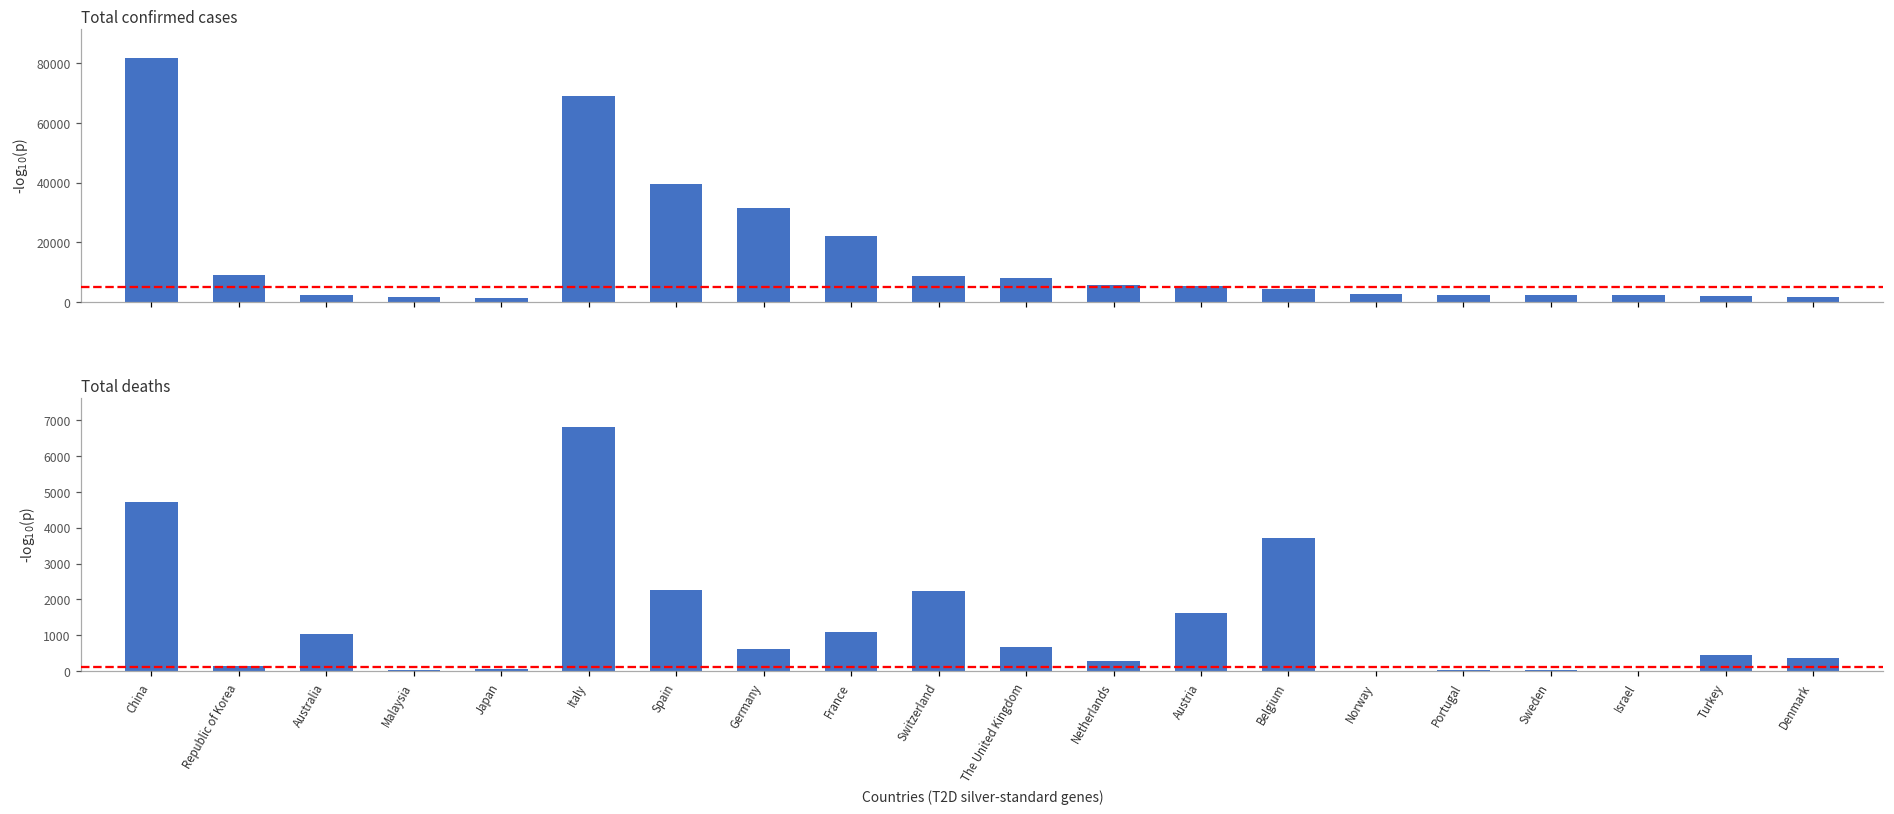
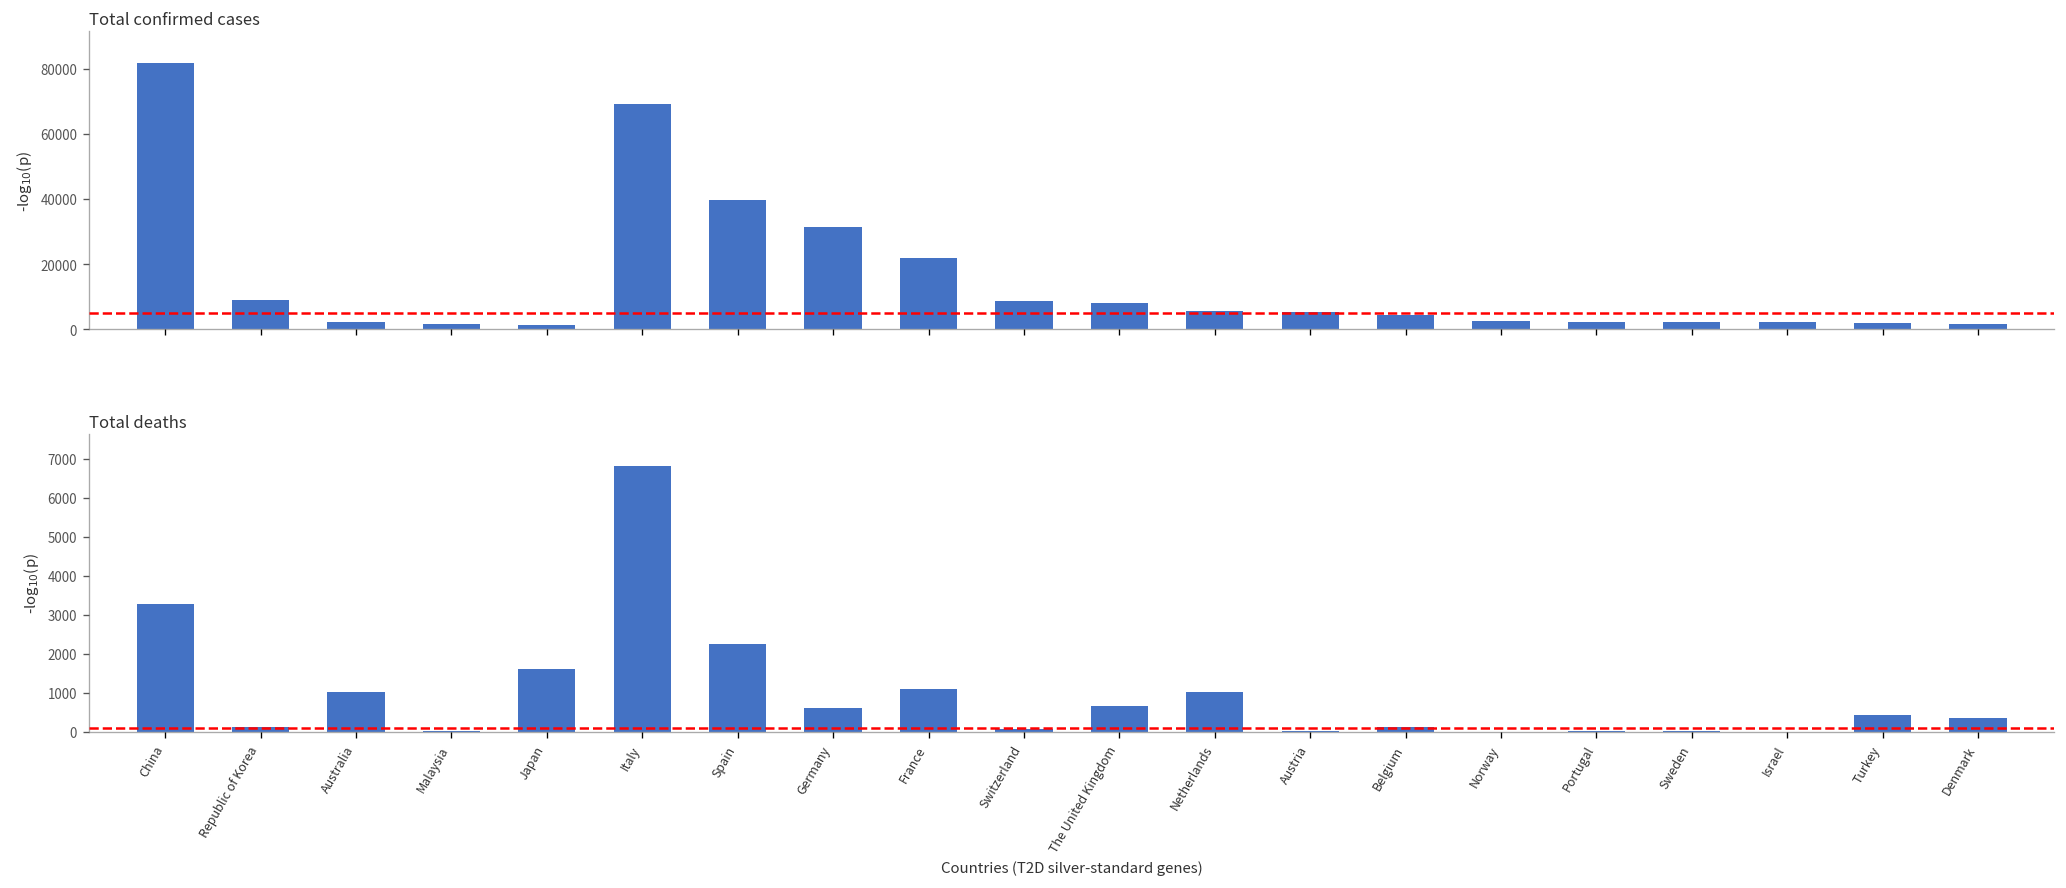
  {
    "Total deaths": {
-     "China": 4700,
+     "China": 3300,
      "Republic of Korea": 100,
      "Australia": 1000,
-     "Japan": 0,
+     "Japan": 1600,
      "Italy": 6800,
      "Spain": 2300,
      "Germany": 600,
      "France": 1100,
-     "Switzerland": 2200,
+     "Switzerland": 100,
      "The United Kingdom": 700,
-     "Netherlands": 300,
-     "Austria": 1600,
-     "Belgium": 3700,
+     "Netherlands": 1000,
+     "Austria": 0,
+     "Belgium": 100,
      "Turkey": 400,
      "Denmark": 400
    }
  }
